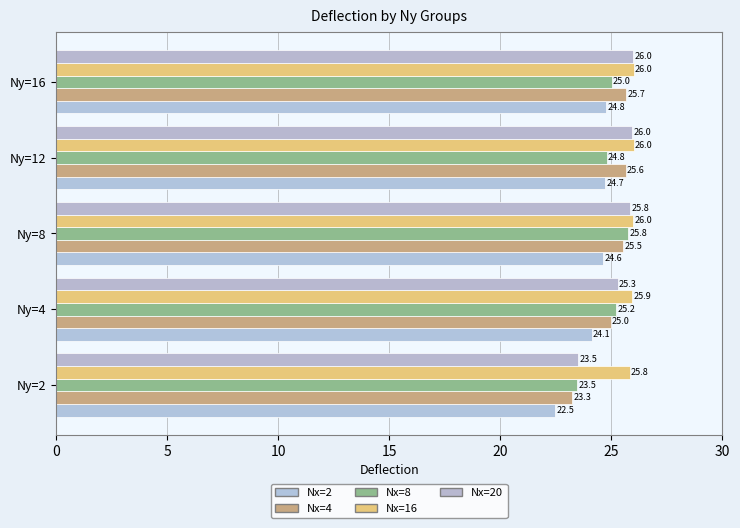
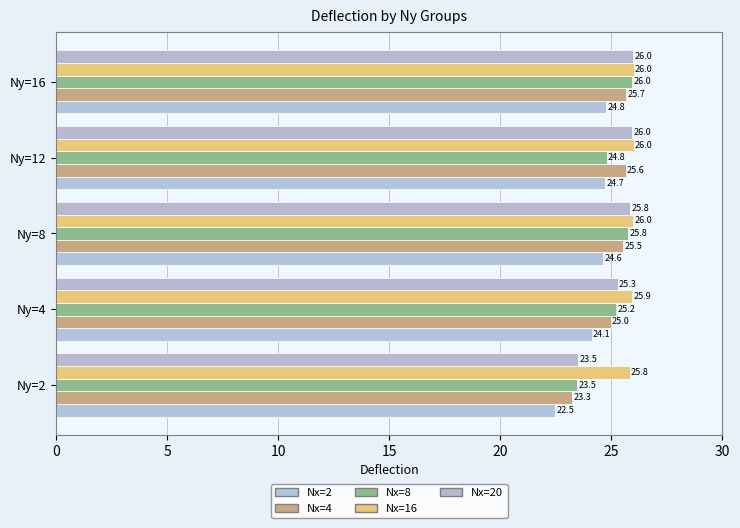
  {
    "Nx=8": {
-     "Ny=16": 25.0,
+     "Ny=16": 26.0,
      "Ny=12": 24.8,
      "Ny=8": 25.8,
      "Ny=4": 25.2,
      "Ny=2": 23.5
    }
  }
